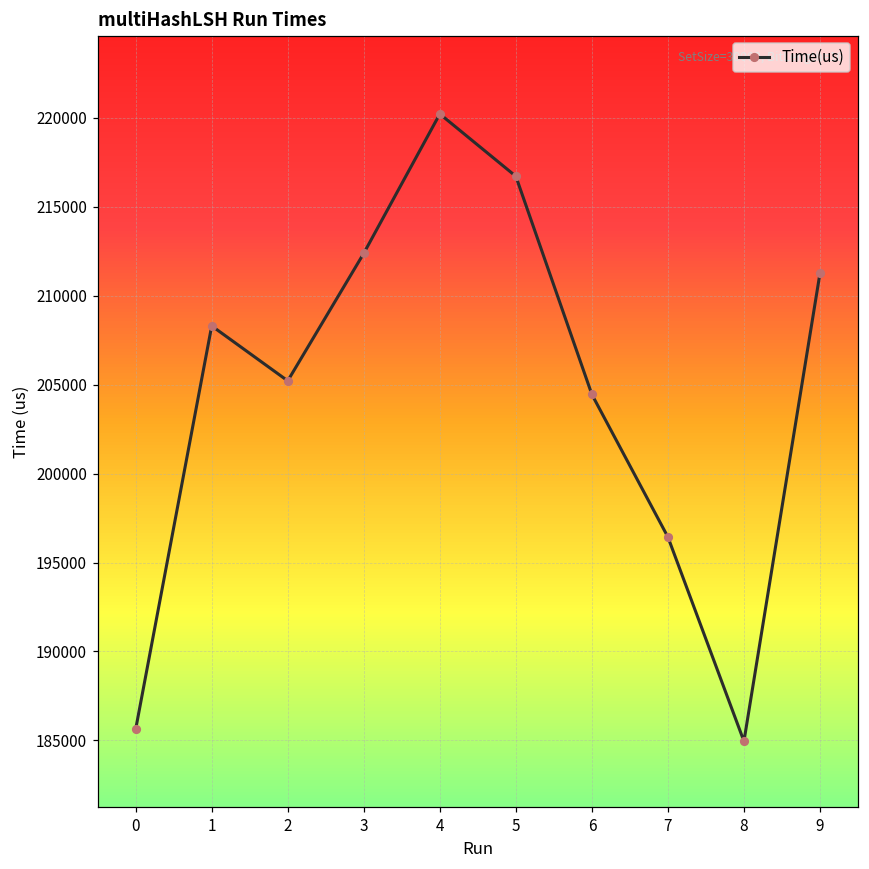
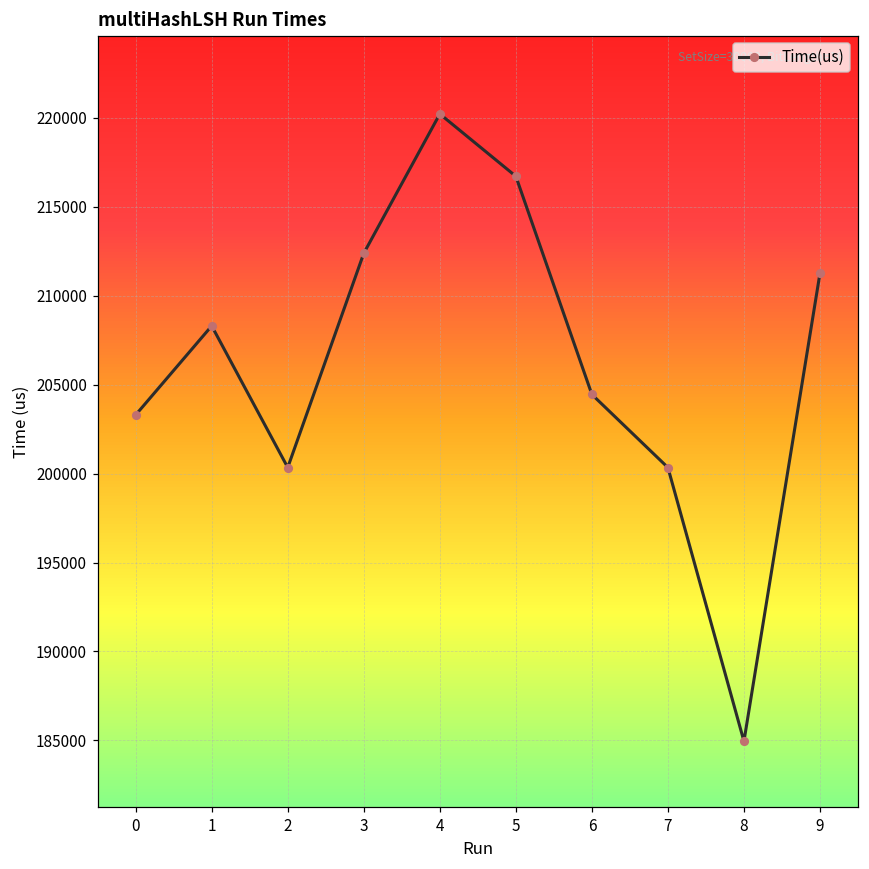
  {
-   "0": 185600,
+   "0": 203300,
    "1": 208300,
-   "2": 205200,
+   "2": 200300,
    "3": 212400,
    "4": 220200,
    "5": 216700,
    "6": 204400,
-   "7": 196400,
+   "7": 200300,
    "8": 185000,
    "9": 211300
  }
